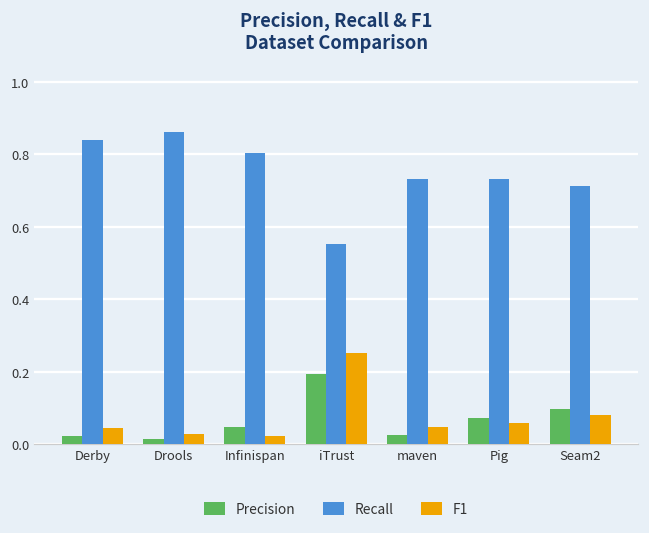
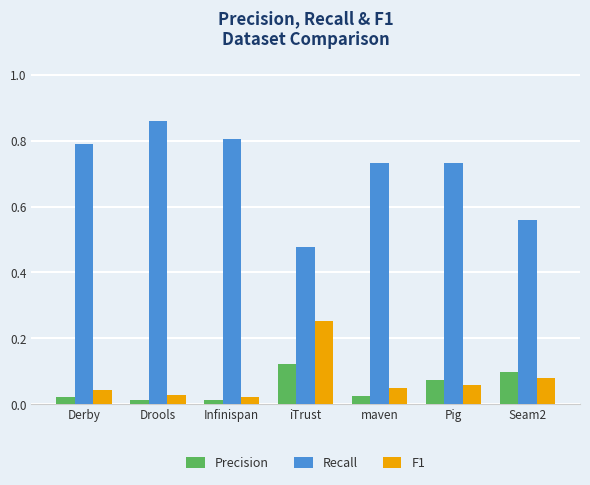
  {
    "Precision": {
      "Derby": 0.02,
      "Drools": 0.01,
-     "Infinispan": 0.05,
-     "iTrust": 0.19,
+     "Infinispan": 0.01,
+     "iTrust": 0.12,
      "maven": 0.03,
      "Pig": 0.07,
      "Seam2": 0.10
    },
    "Recall": {
-     "Derby": 0.84,
+     "Derby": 0.79,
      "Drools": 0.86,
      "Infinispan": 0.80,
-     "iTrust": 0.55,
+     "iTrust": 0.48,
      "maven": 0.73,
      "Pig": 0.73,
-     "Seam2": 0.71
+     "Seam2": 0.56
    },
    "F1": {
      "Derby": 0.04,
      "Drools": 0.03,
      "Infinispan": 0.02,
      "iTrust": 0.25,
      "maven": 0.05,
      "Pig": 0.06,
      "Seam2": 0.08
    }
  }
